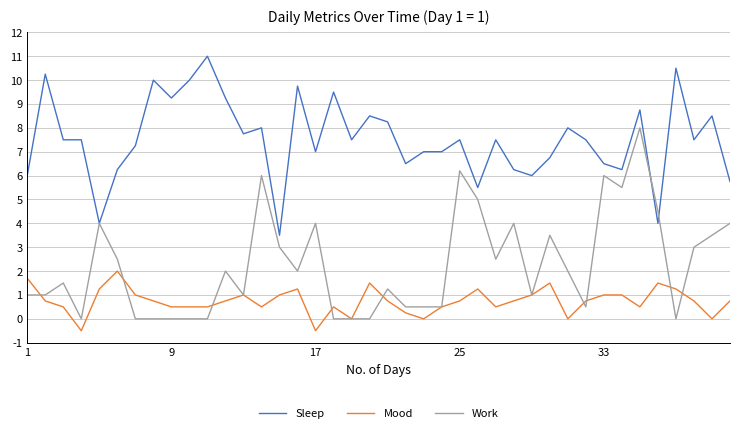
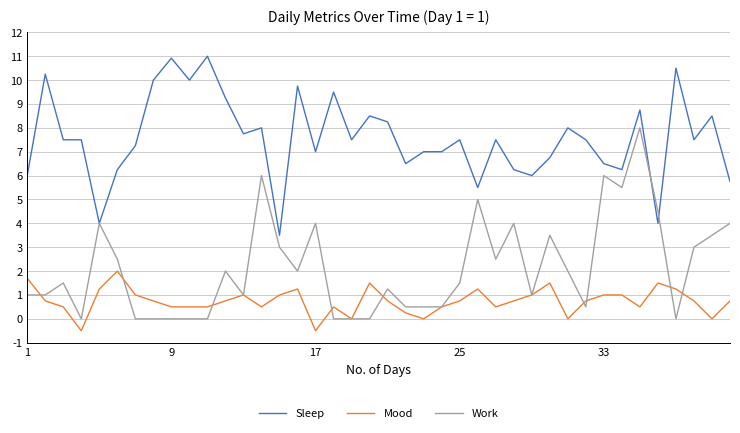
  {
    "Sleep": {
      "1": 6.0,
-     "9": 9.3,
+     "9": 10.9,
      "17": 7.0,
      "25": 7.5,
      "33": 6.5
    },
    "Mood": {
      "1": 1.7,
      "9": 0.5,
      "17": -0.5,
      "25": 0.8,
      "33": 1.0
    },
    "Work": {
      "1": 1.0,
      "9": 0.0,
      "17": 4.0,
-     "25": 6.2,
+     "25": 1.5,
      "33": 6.0
    }
  }
